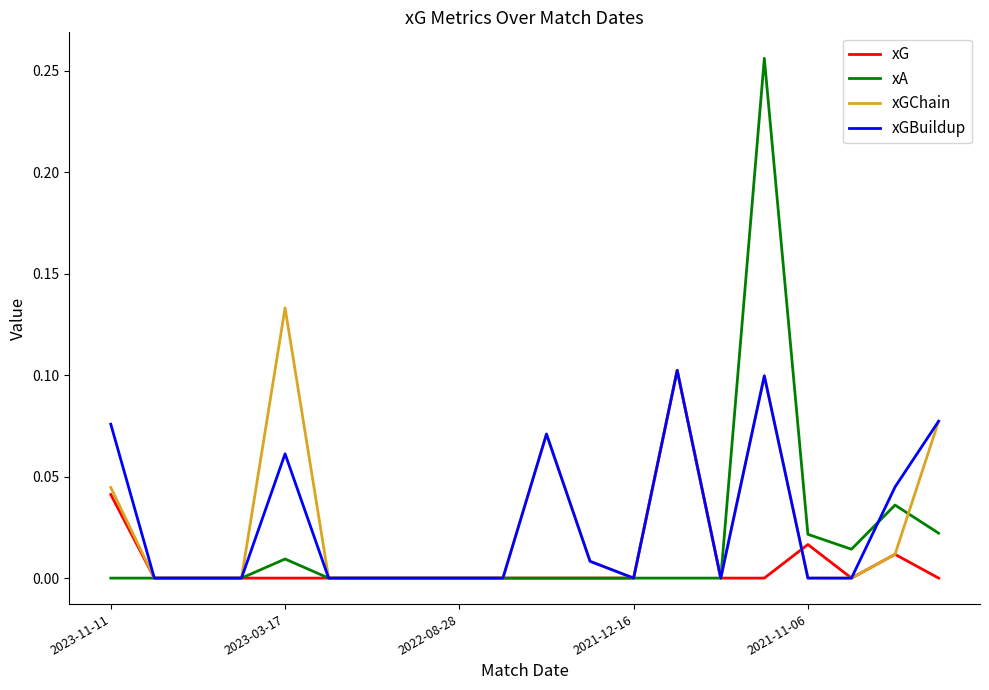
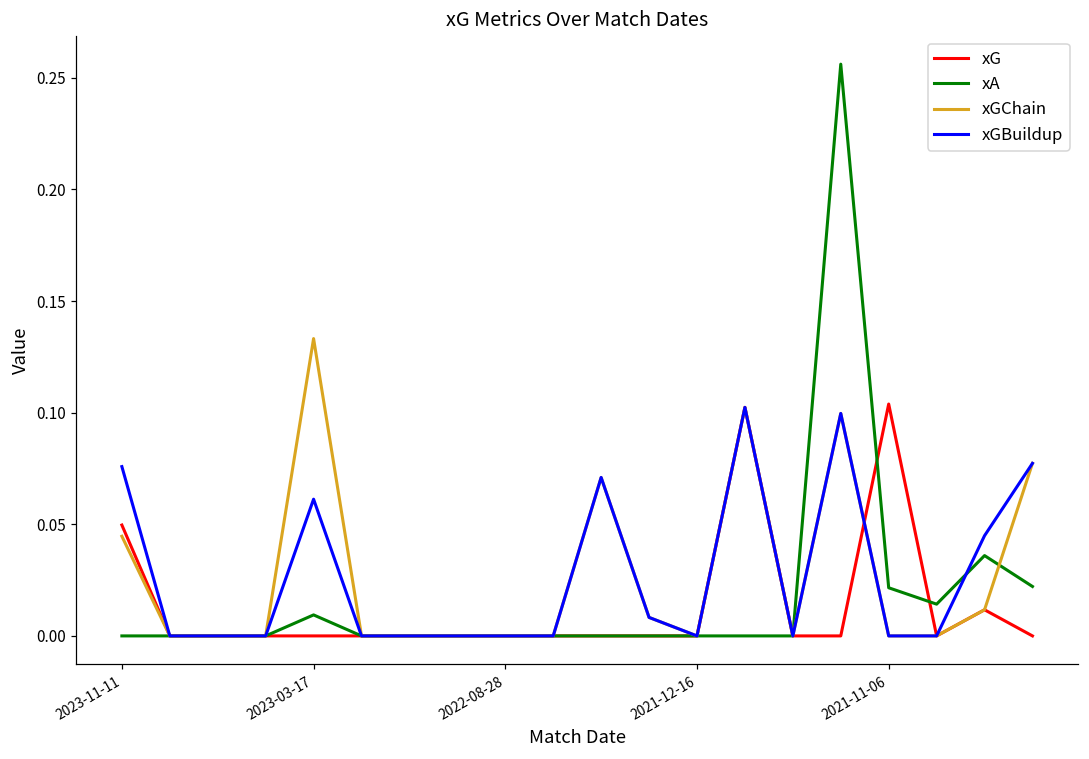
  {
    "xG": {
-     "2023-11-11": 0.041,
+     "2023-11-11": 0.050,
      "2023-03-17": 0.000,
-     "2021-11-06": 0.017
+     "2021-11-06": 0.104
    },
    "xA": {
      "2023-11-11": 0.000,
      "2023-03-17": 0.009,
      "2021-11-06": 0.022
    },
    "xGChain": {
      "2023-11-11": 0.045,
      "2023-03-17": 0.133
    },
    "xGBuildup": {
      "2023-11-11": 0.076,
      "2023-03-17": 0.061
    }
  }
